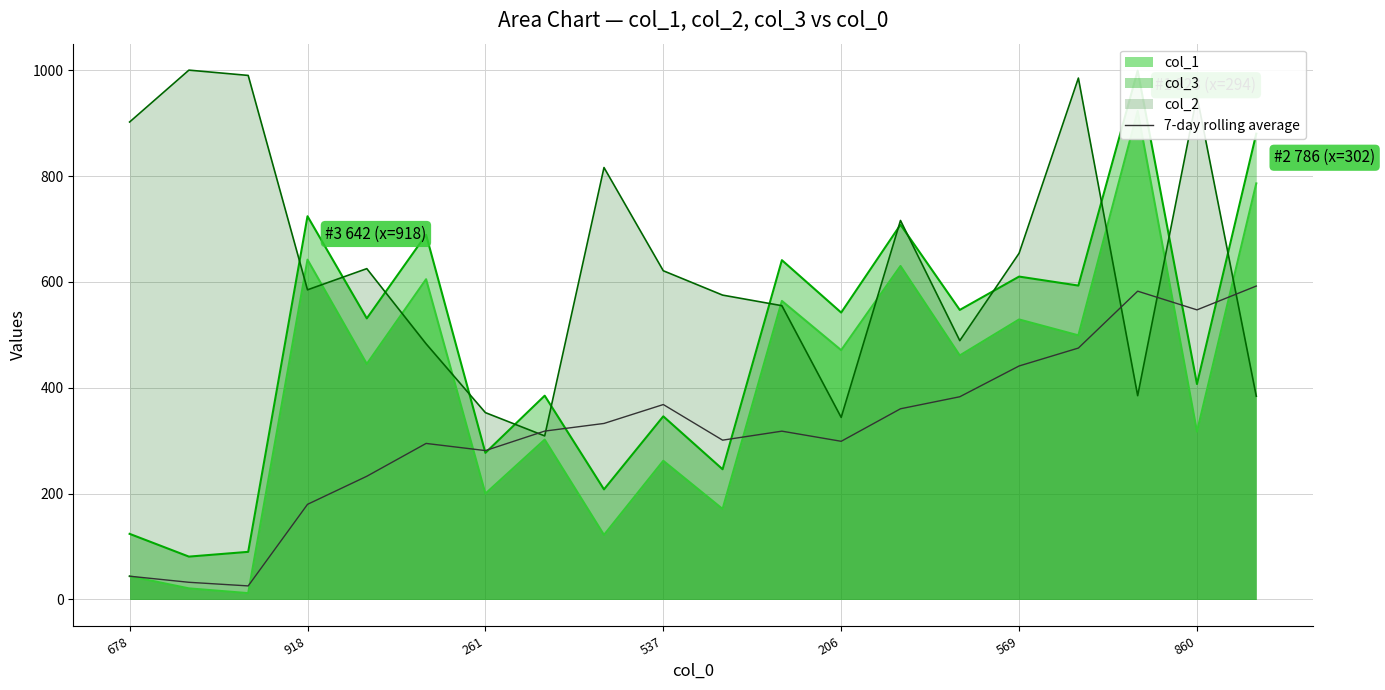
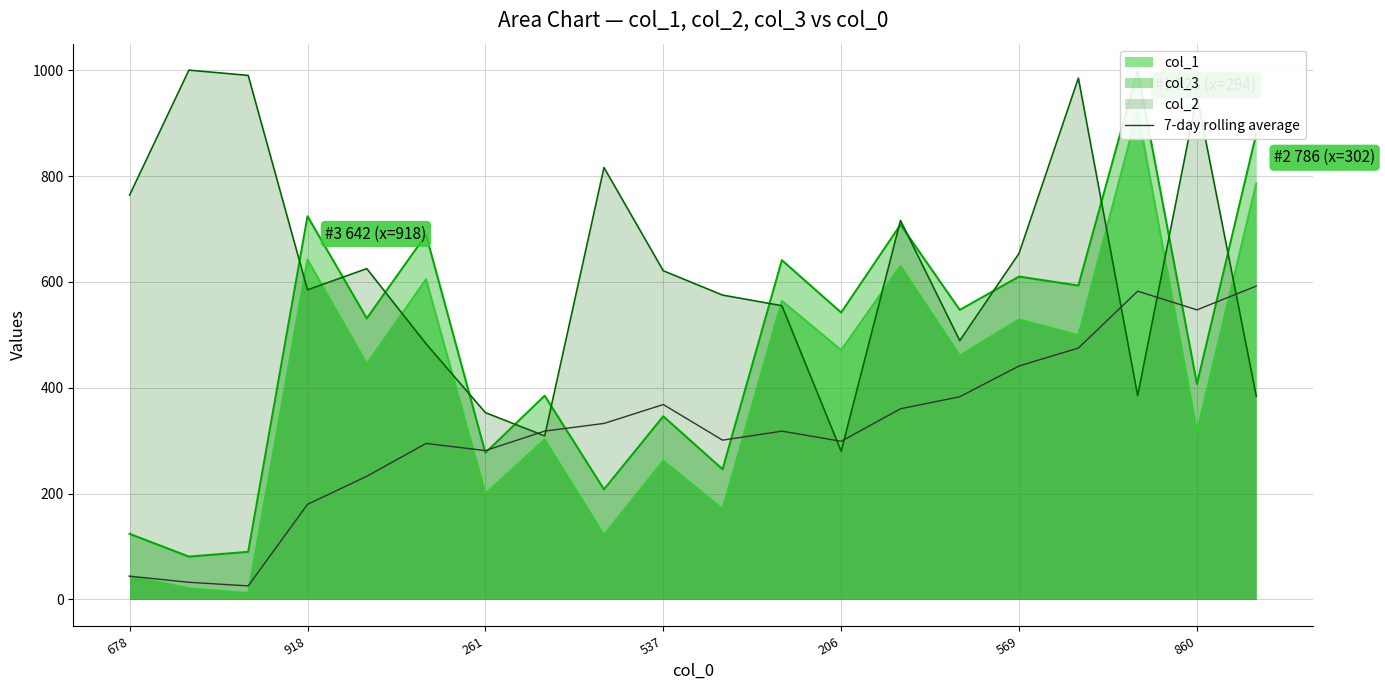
  {
    "col_2": {
-     "678": 900,
+     "678": 760,
      "918": 590,
      "261": 350,
      "537": 620,
-     "206": 340,
+     "206": 280,
      "569": 650
    },
    "7-day rolling average": {
      "918": 180,
      "537": 370,
      "206": 300,
      "569": 440,
      "860": 550
    }
  }
